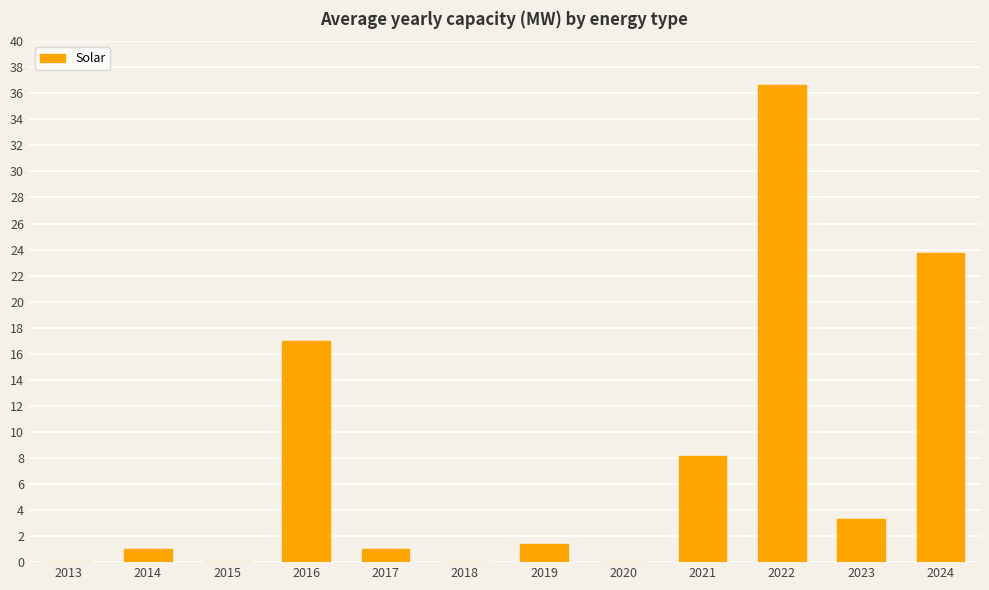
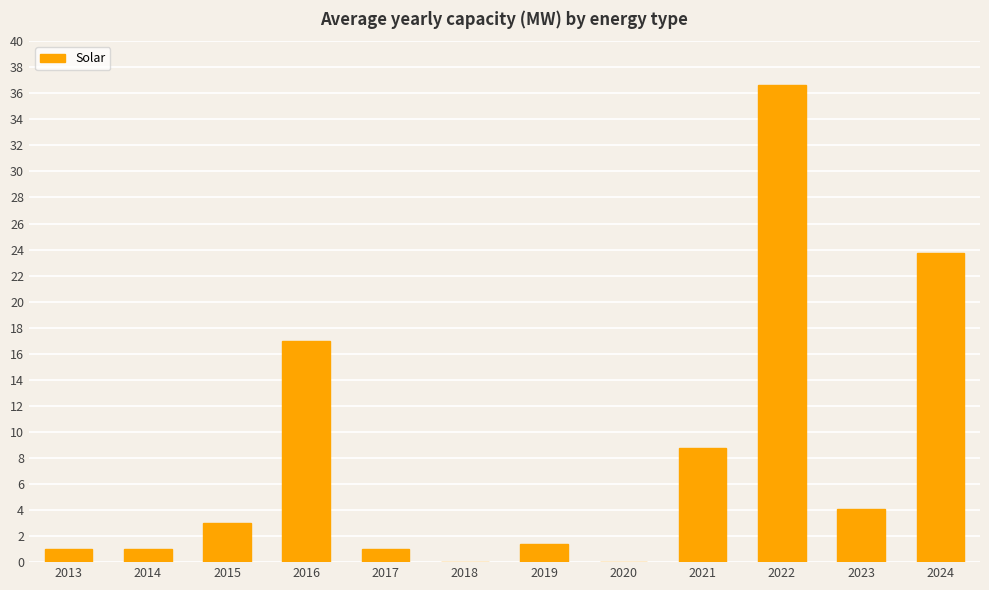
  {
-   "2013": 0,
+   "2013": 1,
    "2014": 1.0,
-   "2015": 0,
+   "2015": 3,
    "2016": 17.0,
    "2017": 1.0,
    "2018": 0.0,
    "2019": 1.4,
    "2020": 0.0,
-   "2021": 8.1,
+   "2021": 8.7,
    "2022": 36.6,
-   "2023": 3.3,
+   "2023": 4.1,
    "2024": 23.7
  }
